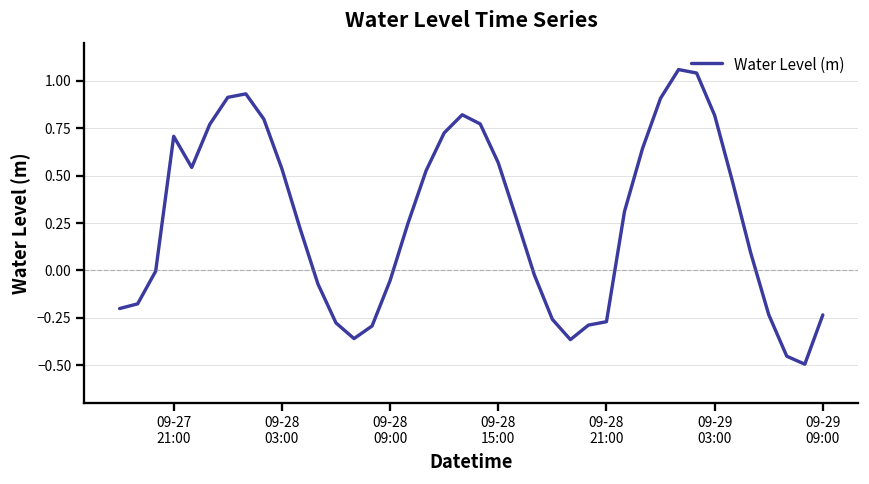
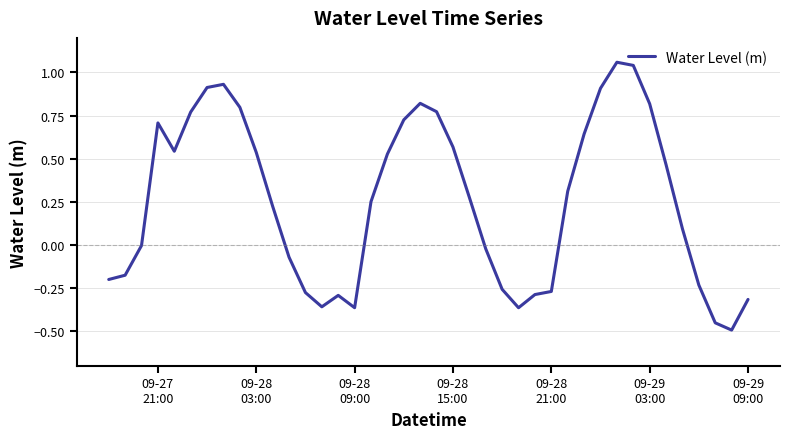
  {
    "09-27 21:00": 0.71,
    "09-28 03:00": 0.54,
-   "09-28 09:00": -0.05,
+   "09-28 09:00": -0.36,
    "09-28 15:00": 0.57,
    "09-28 21:00": -0.27,
    "09-29 03:00": 0.82,
-   "09-29 09:00": -0.23
+   "09-29 09:00": -0.32
  }
